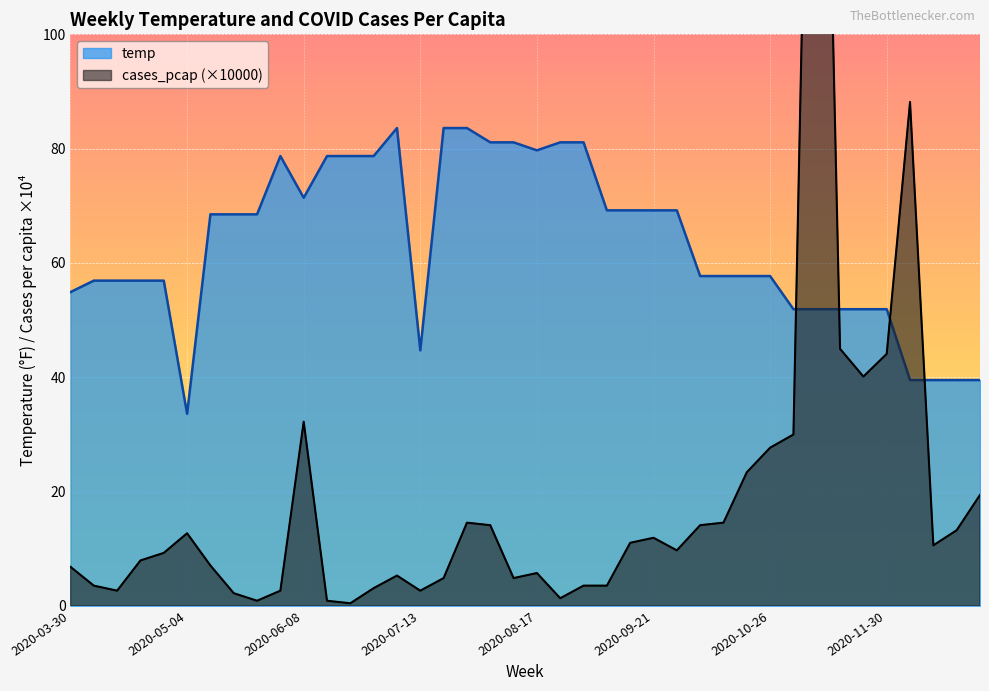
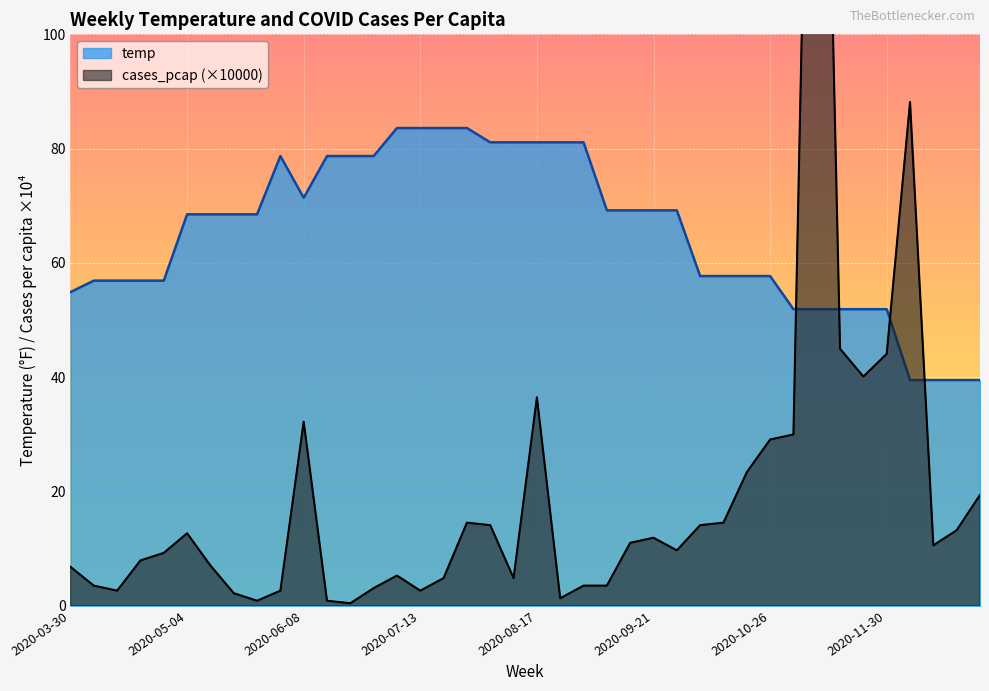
  {
    "temp": {
      "2020-03-30": 55,
-     "2020-05-04": 34,
+     "2020-05-04": 69,
      "2020-06-08": 71,
-     "2020-07-13": 45,
-     "2020-08-17": 80,
+     "2020-07-13": 84,
+     "2020-08-17": 81,
      "2020-09-21": 69,
      "2020-10-26": 58,
      "2020-11-30": 52
    },
    "cases_pcap (×10000)": {
      "2020-03-30": 7,
      "2020-05-04": 13,
      "2020-06-08": 32,
      "2020-07-13": 3,
-     "2020-08-17": 6,
+     "2020-08-17": 36,
      "2020-09-21": 12,
-     "2020-10-26": 28,
+     "2020-10-26": 29,
      "2020-11-30": 44
    }
  }
